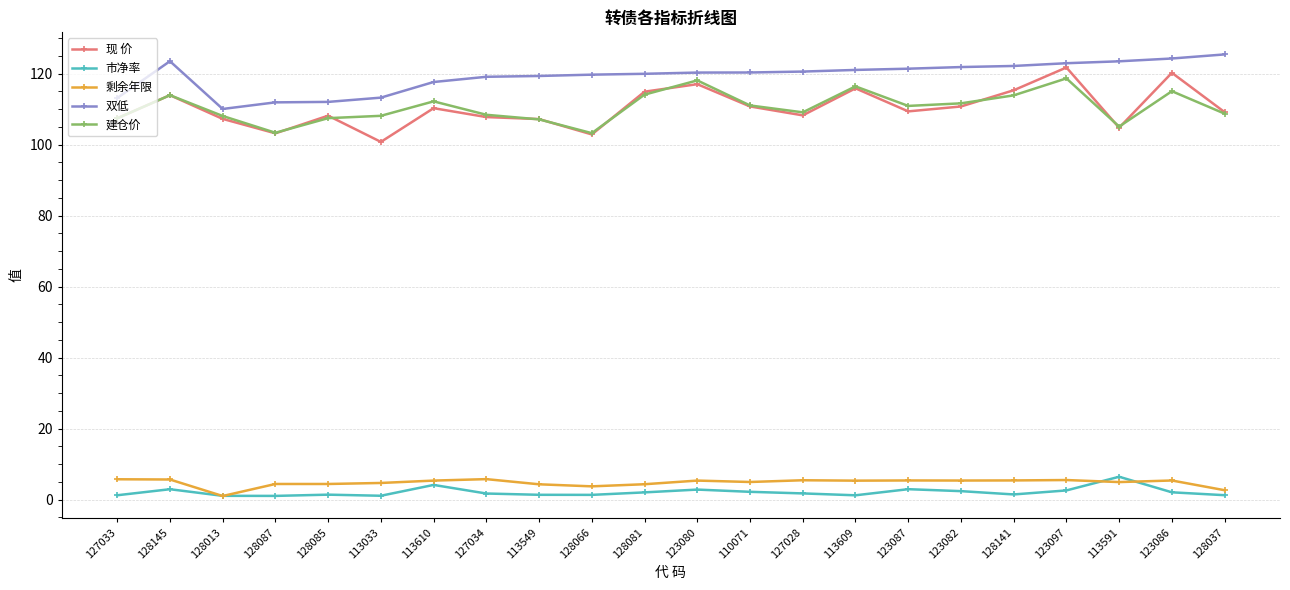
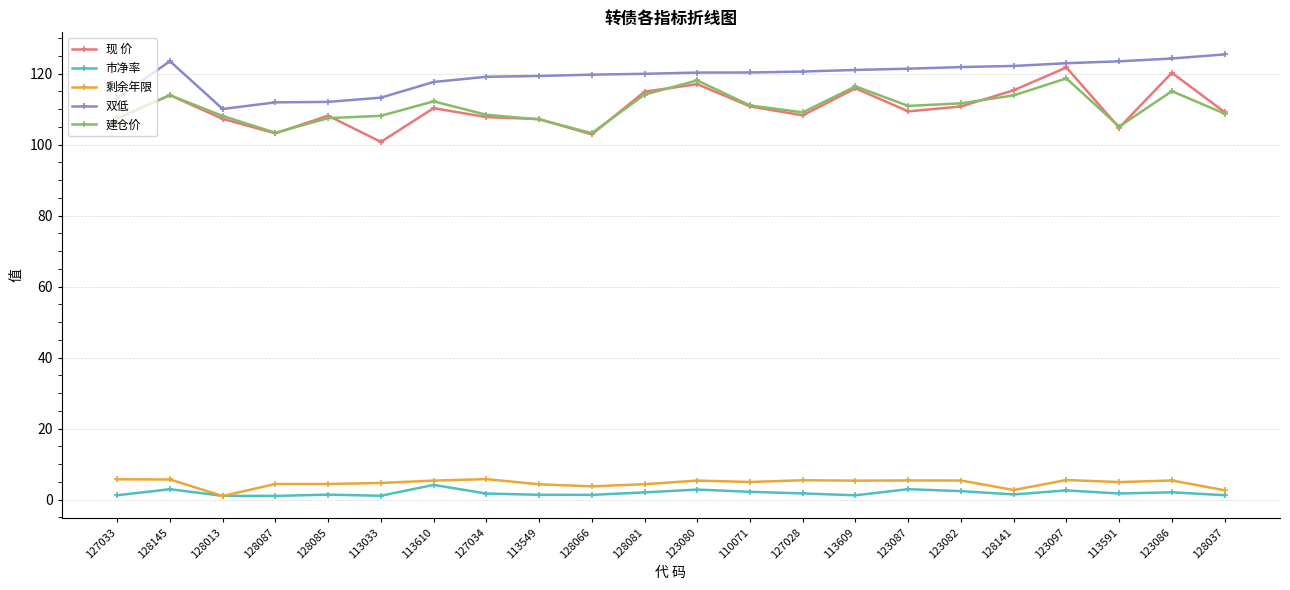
  {
    "现 价": {
      "128013": 107,
      "113033": 101,
      "113610": 110,
      "128081": 115,
      "123080": 117,
      "127028": 108,
      "123087": 109,
      "123082": 111,
      "128141": 115,
      "123097": 122,
      "123086": 120
    },
    "市净率": {
      "127033": 1,
      "128145": 3,
      "128087": 1,
      "128085": 1,
      "113033": 1,
      "113610": 4,
      "127034": 2,
      "113549": 1,
      "128066": 1,
      "128081": 2,
      "123080": 3,
      "110071": 2,
      "127028": 2,
      "113609": 1,
      "123087": 3,
      "123082": 2,
      "128141": 1,
      "123097": 3,
-     "113591": 6,
+     "113591": 2,
      "123086": 2,
      "128037": 1
    },
    "剩余年限": {
      "127033": 6,
      "128145": 6,
      "128087": 4,
      "128085": 4,
      "113033": 5,
      "113610": 5,
      "127034": 6,
      "113549": 4,
      "128066": 4,
      "128081": 4,
      "123080": 5,
      "110071": 5,
      "127028": 5,
      "113609": 5,
      "123087": 5,
      "123082": 5,
-     "128141": 5,
+     "128141": 3,
      "123097": 6,
      "113591": 5,
      "123086": 5,
      "128037": 3
    },
    "双低": {
      "128145": 123,
      "128013": 110,
      "128087": 112,
      "128085": 112,
      "113033": 113,
      "113610": 118,
      "127034": 119,
      "113549": 119,
      "128066": 120,
      "128081": 120,
      "123080": 120,
      "110071": 120,
      "127028": 121,
      "113609": 121,
      "123087": 121,
      "123082": 122,
      "128141": 122,
      "123097": 123,
      "113591": 123,
      "123086": 124,
      "128037": 125
    },
    "建仓价": {
      "128013": 108,
      "113033": 108,
      "113610": 112,
      "128081": 114,
      "123080": 118,
      "127028": 109,
      "123087": 111,
      "123082": 112,
      "128141": 114,
      "123097": 119,
      "123086": 115
    }
  }
